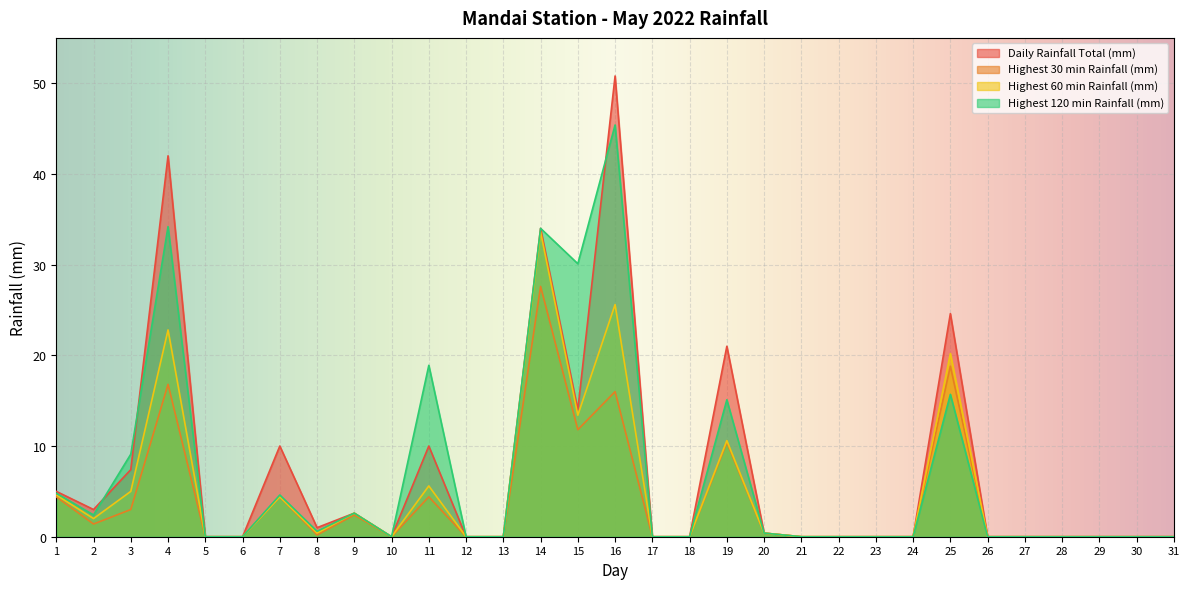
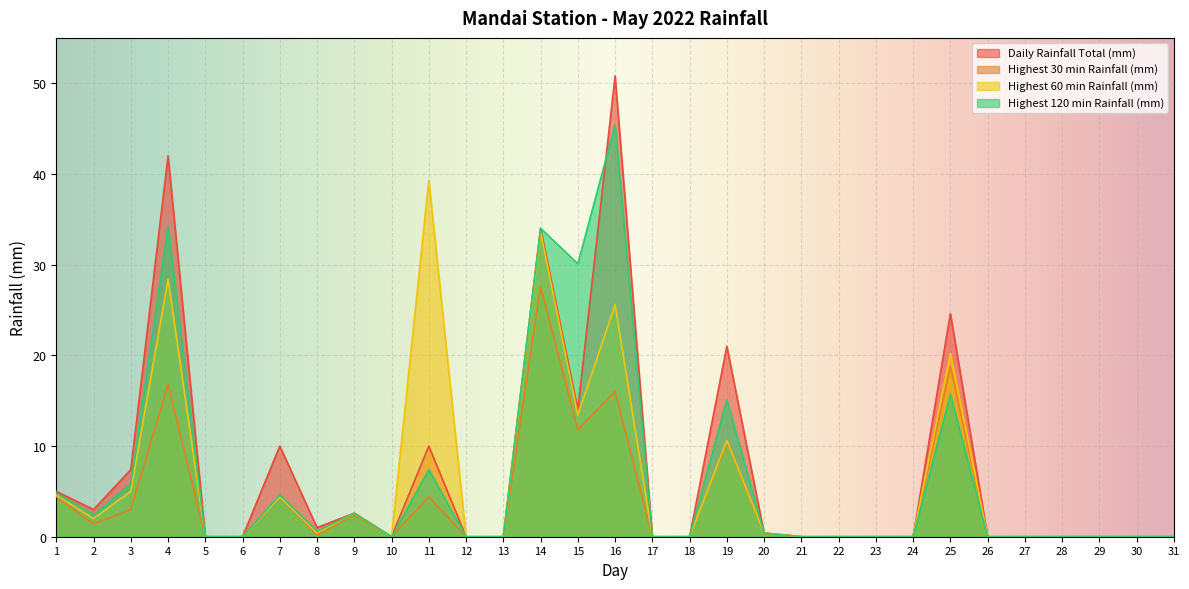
  {
    "Highest 60 min Rainfall (mm)": {
      "2": 2,
      "3": 5,
-     "4": 23,
-     "11": 6,
+     "4": 28,
+     "11": 39,
      "14": 34,
      "15": 13,
      "16": 26,
      "25": 20
    },
    "Highest 120 min Rainfall (mm)": {
      "2": 2,
-     "3": 9,
+     "3": 6,
      "4": 34,
-     "11": 19,
+     "11": 7,
      "15": 30,
      "16": 45,
      "19": 15,
      "25": 16
    }
  }
